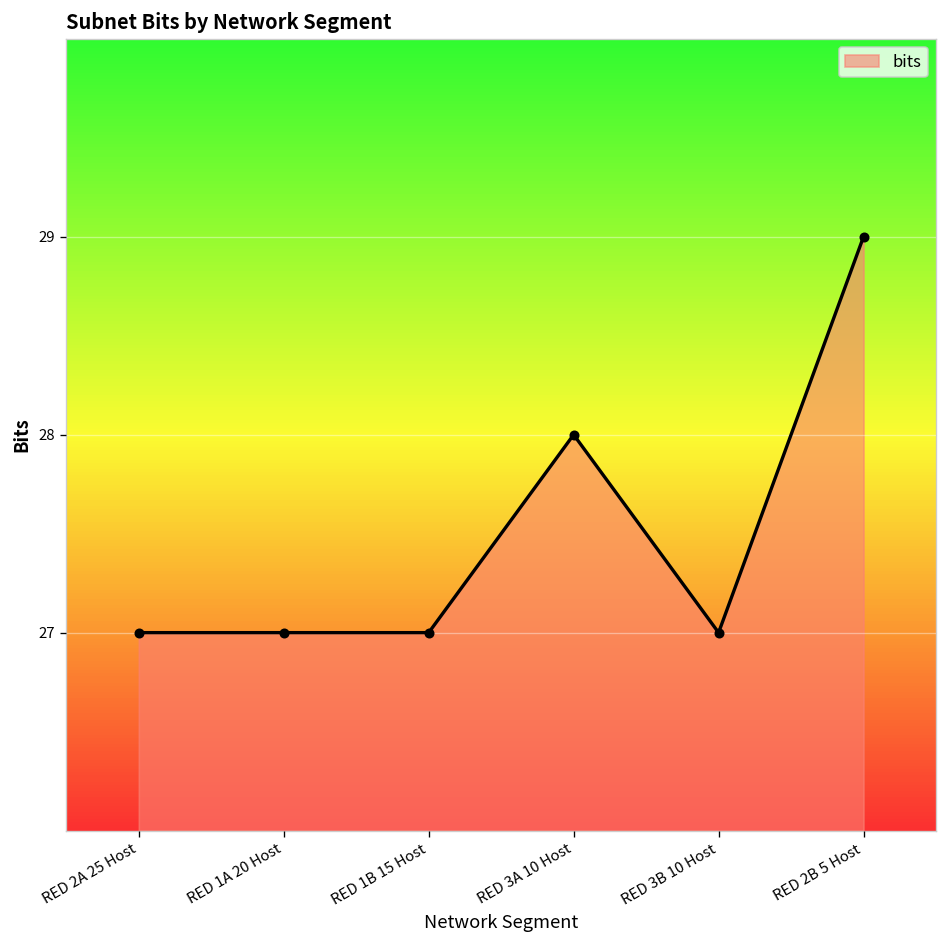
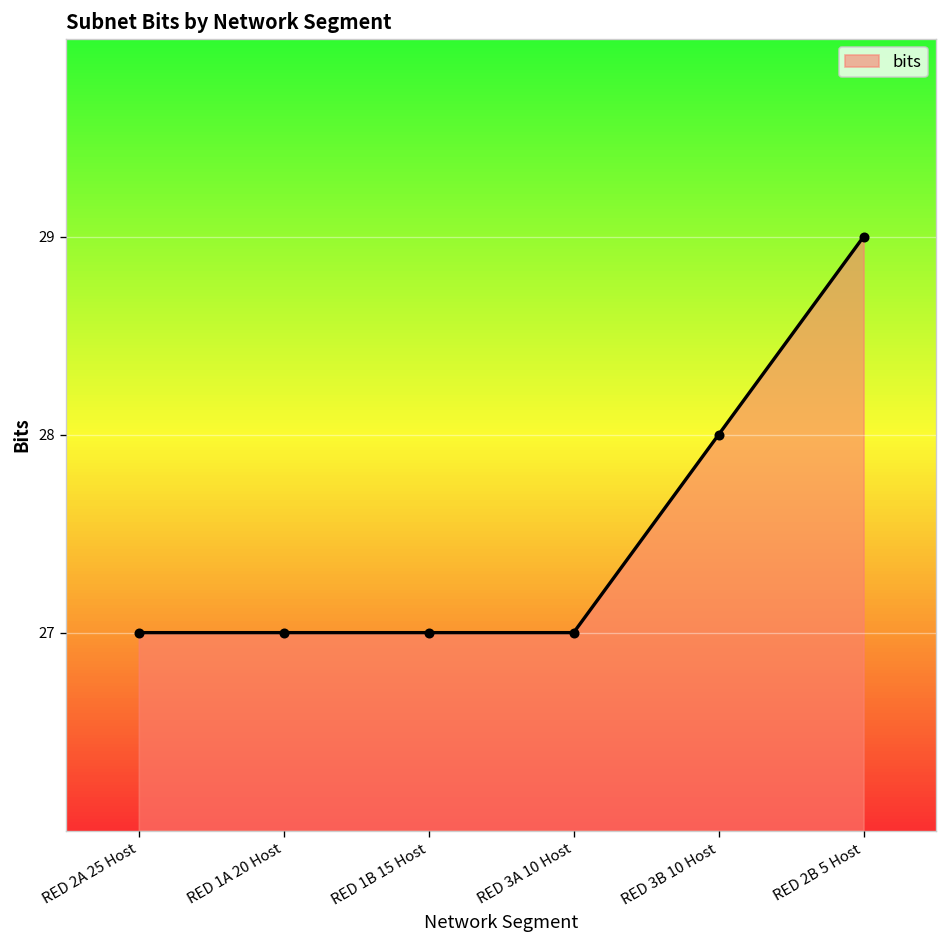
  {
    "RED 2A 25 Host": 27,
    "RED 1A 20 Host": 27,
    "RED 1B 15 Host": 27,
-   "RED 3A 10 Host": 28,
-   "RED 3B 10 Host": 27,
+   "RED 3A 10 Host": 27,
+   "RED 3B 10 Host": 28,
    "RED 2B 5 Host": 29
  }
